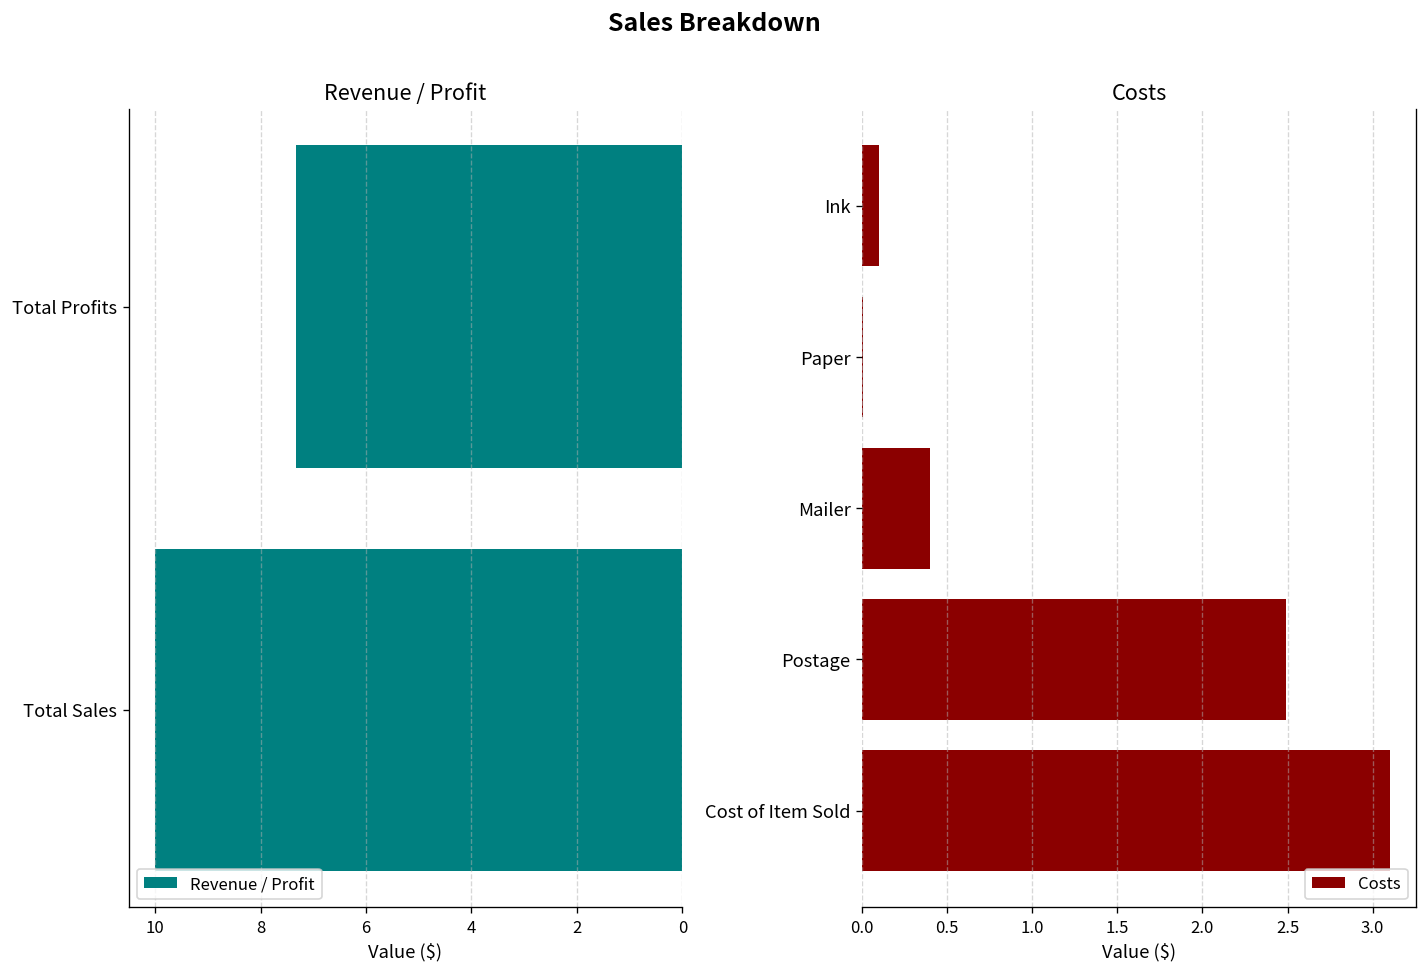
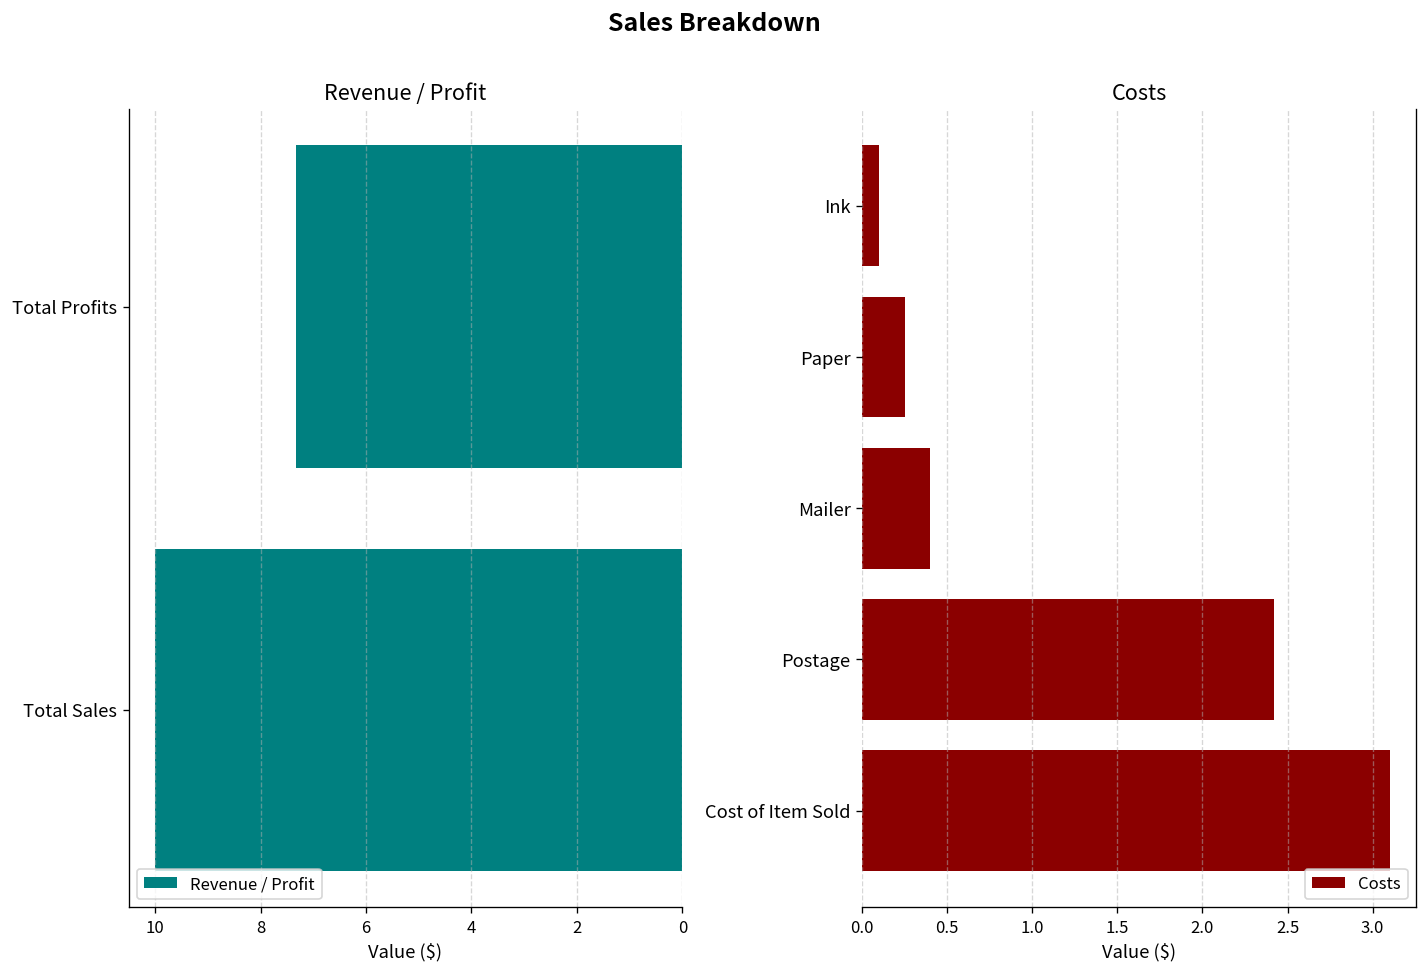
  {
    "Revenue / Profit": {
      "Total Profits": 7.3,
      "Total Sales": 10.0
    },
    "Costs": {
      "Ink": 0.10,
-     "Paper": 0.01,
+     "Paper": 0.25,
      "Mailer": 0.40,
-     "Postage": 2.49,
+     "Postage": 2.42,
      "Cost of Item Sold": 3.10
    }
  }
